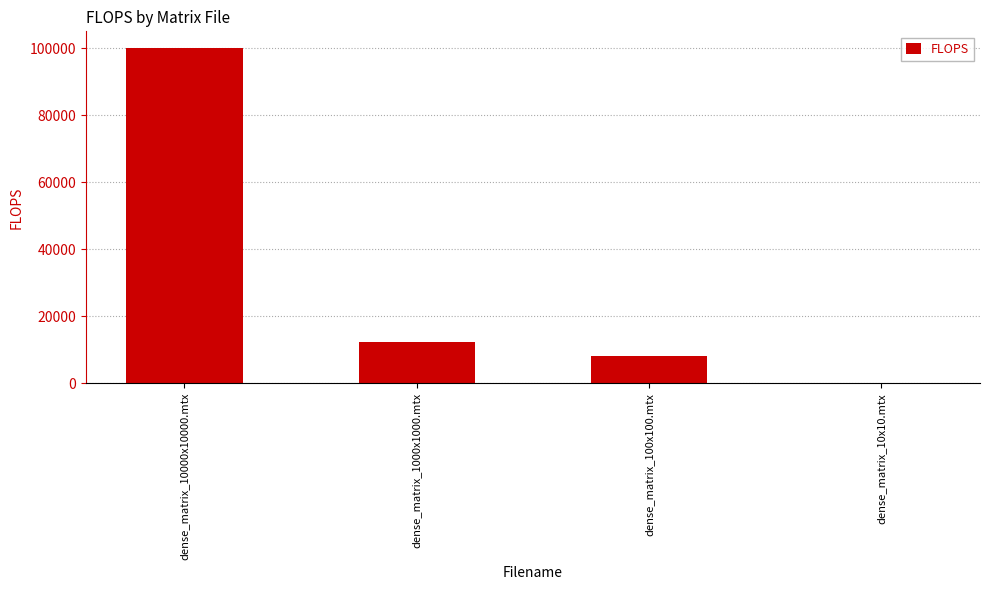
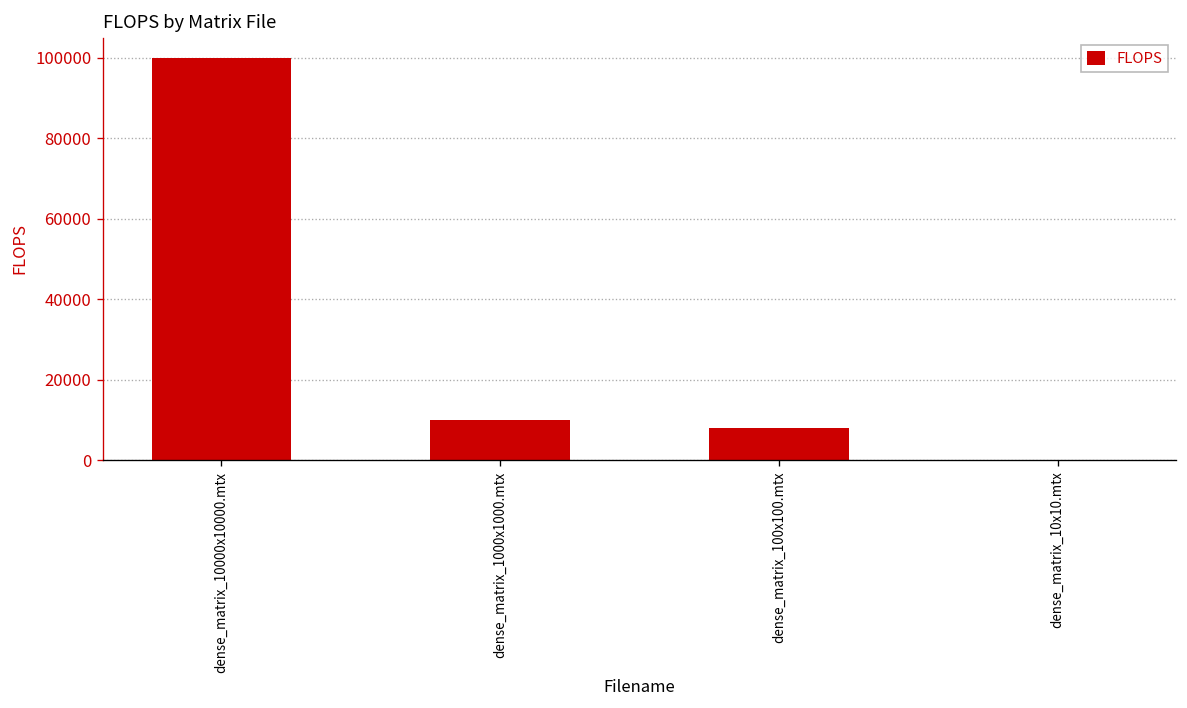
  {
    "dense_matrix_10000x10000.mtx": 100000,
-   "dense_matrix_1000x1000.mtx": 12000,
+   "dense_matrix_1000x1000.mtx": 10000,
    "dense_matrix_100x100.mtx": 8000
  }
